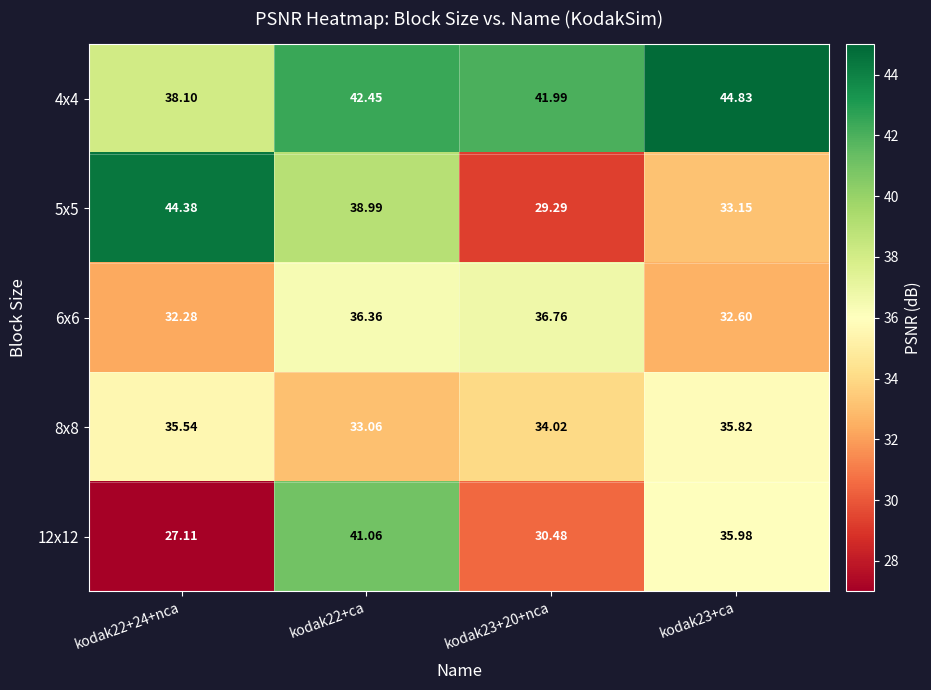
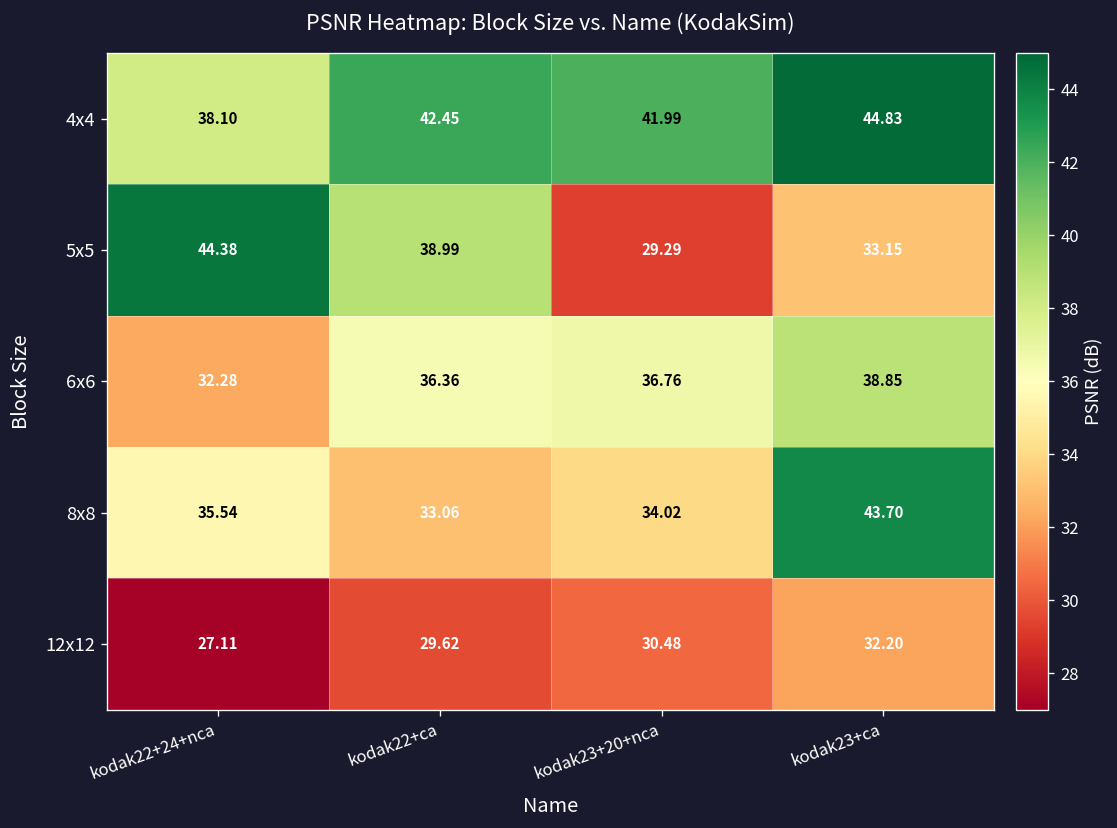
  {
    "4x4": {
      "kodak22+24+nca": 38.10,
      "kodak22+ca": 42.45,
      "kodak23+20+nca": 41.99,
      "kodak23+ca": 44.83
    },
    "5x5": {
      "kodak22+24+nca": 44.38,
      "kodak22+ca": 38.99,
      "kodak23+20+nca": 29.29,
      "kodak23+ca": 33.15
    },
    "6x6": {
      "kodak22+24+nca": 32.28,
      "kodak22+ca": 36.36,
      "kodak23+20+nca": 36.76,
-     "kodak23+ca": 32.60
+     "kodak23+ca": 38.85
    },
    "8x8": {
      "kodak22+24+nca": 35.54,
      "kodak22+ca": 33.06,
      "kodak23+20+nca": 34.02,
-     "kodak23+ca": 35.82
+     "kodak23+ca": 43.70
    },
    "12x12": {
      "kodak22+24+nca": 27.11,
-     "kodak22+ca": 41.06,
+     "kodak22+ca": 29.62,
      "kodak23+20+nca": 30.48,
-     "kodak23+ca": 35.98
+     "kodak23+ca": 32.20
    }
  }
